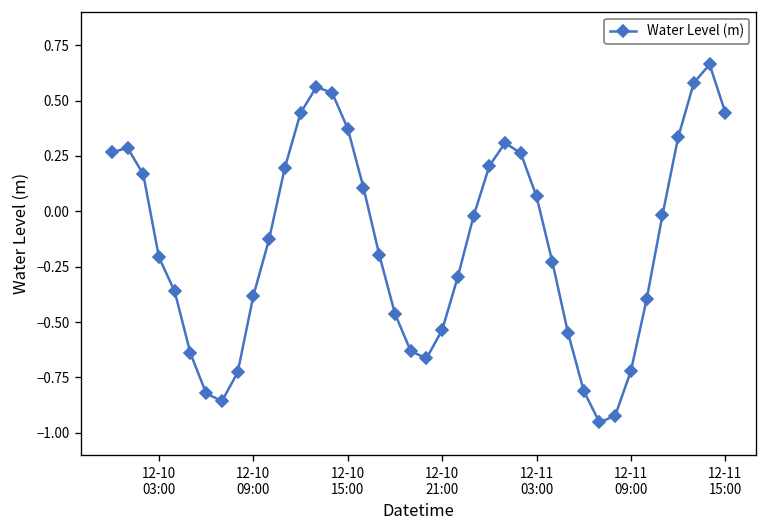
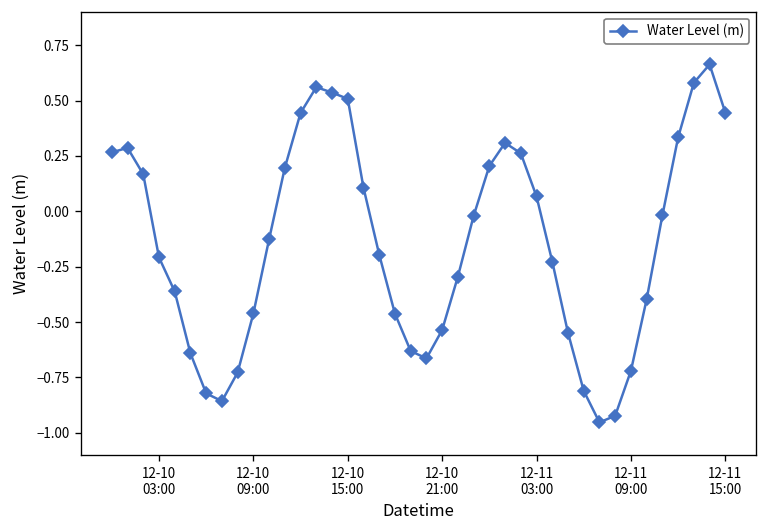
  {
    "12-10 03:00": -0.21,
-   "12-10 09:00": -0.38,
-   "12-10 15:00": 0.37,
+   "12-10 09:00": -0.46,
+   "12-10 15:00": 0.51,
    "12-10 21:00": -0.54,
    "12-11 03:00": 0.07,
    "12-11 09:00": -0.72,
    "12-11 15:00": 0.45
  }
